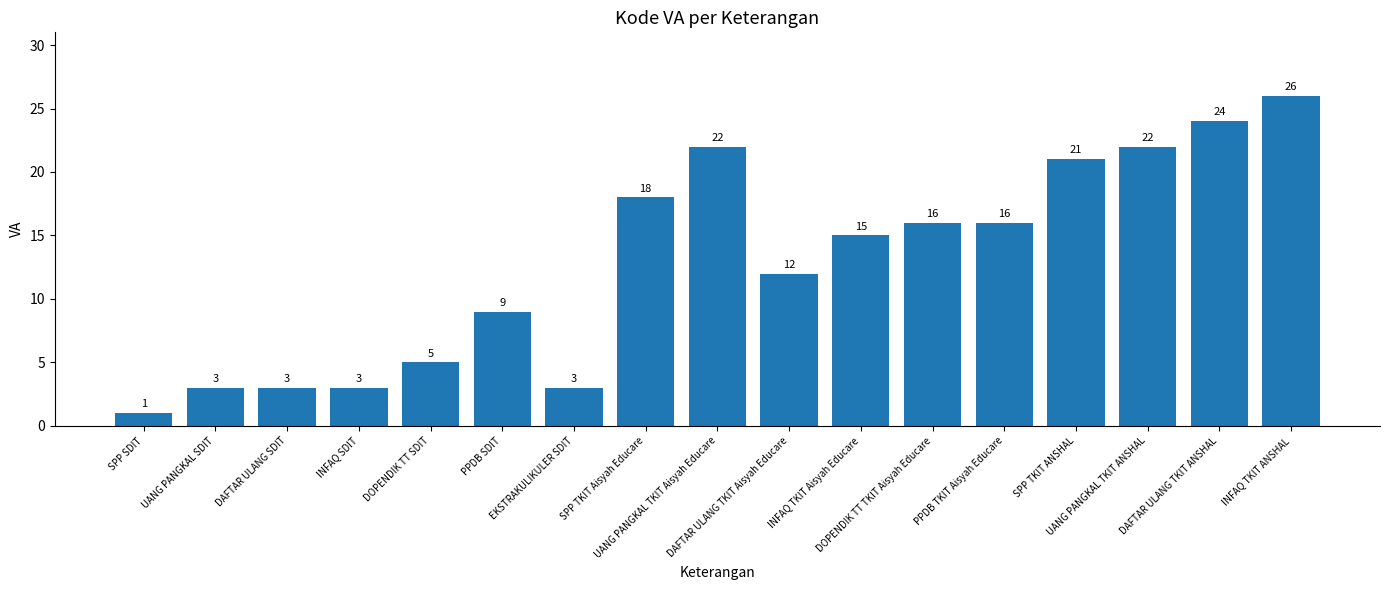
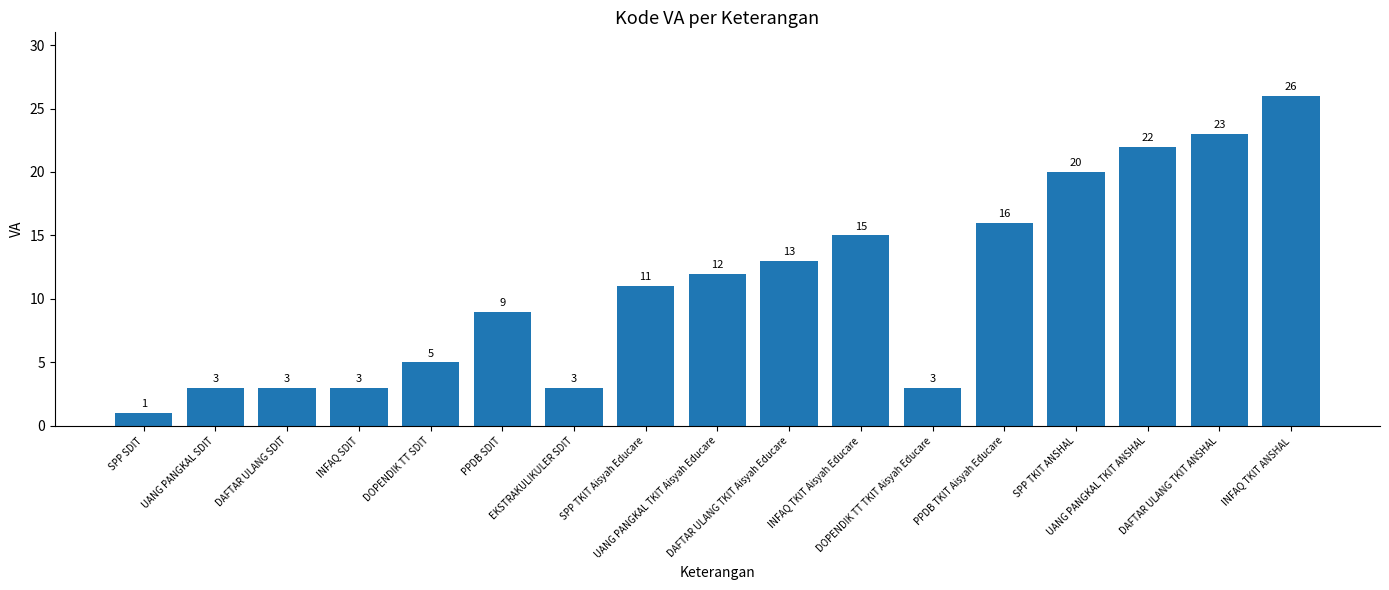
  {
    "SPP SDIT": 1,
    "UANG PANGKAL SDIT": 3,
    "DAFTAR ULANG SDIT": 3,
    "INFAQ SDIT": 3,
    "DOPENDIK TT SDIT": 5,
    "PPDB SDIT": 9,
    "EKSTRAKULIKULER SDIT": 3,
-   "SPP TKIT Aisyah Educare": 18,
-   "UANG PANGKAL TKIT Aisyah Educare": 22,
-   "DAFTAR ULANG TKIT Aisyah Educare": 12,
+   "SPP TKIT Aisyah Educare": 11,
+   "UANG PANGKAL TKIT Aisyah Educare": 12,
+   "DAFTAR ULANG TKIT Aisyah Educare": 13,
    "INFAQ TKIT Aisyah Educare": 15,
-   "DOPENDIK TT TKIT Aisyah Educare": 16,
+   "DOPENDIK TT TKIT Aisyah Educare": 3,
    "PPDB TKIT Aisyah Educare": 16,
-   "SPP TKIT ANSHAL": 21,
+   "SPP TKIT ANSHAL": 20,
    "UANG PANGKAL TKIT ANSHAL": 22,
-   "DAFTAR ULANG TKIT ANSHAL": 24,
+   "DAFTAR ULANG TKIT ANSHAL": 23,
    "INFAQ TKIT ANSHAL": 26
  }
